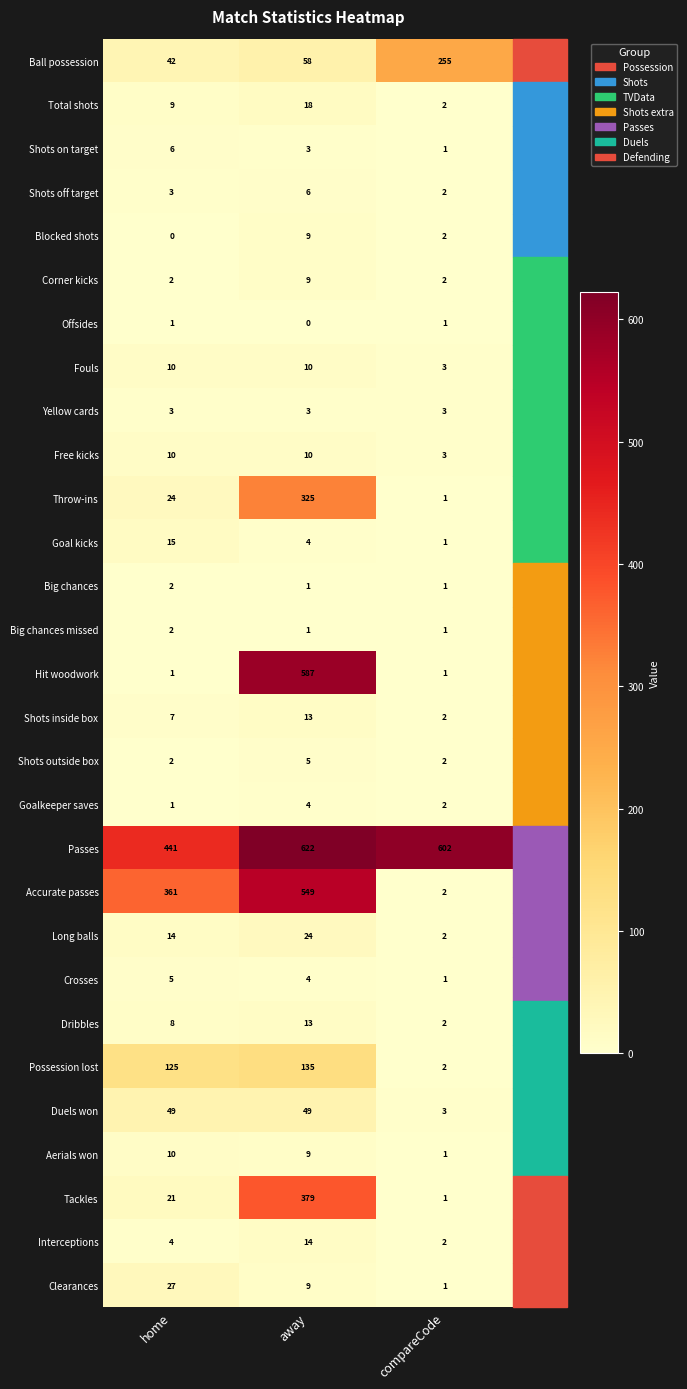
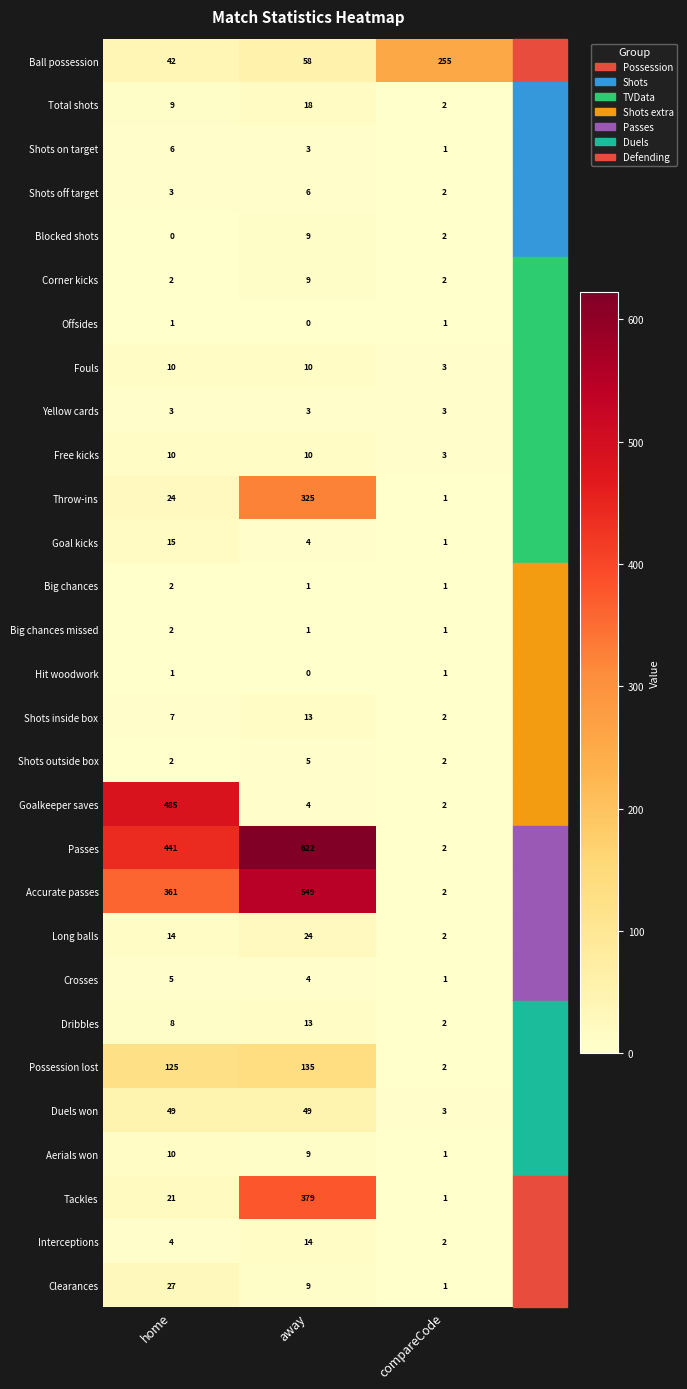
  {
    "Ball possession": {
      "home": 42,
      "away": 58,
      "compareCode": 255
    },
    "Total shots": {
      "home": 9,
      "away": 18,
      "compareCode": 2
    },
    "Shots on target": {
      "home": 6,
      "away": 3,
      "compareCode": 1
    },
    "Shots off target": {
      "home": 3,
      "away": 6,
      "compareCode": 2
    },
    "Blocked shots": {
      "home": 0,
      "away": 9,
      "compareCode": 2
    },
    "Corner kicks": {
      "home": 2,
      "away": 9,
      "compareCode": 2
    },
    "Offsides": {
      "home": 1,
      "away": 0,
      "compareCode": 1
    },
    "Fouls": {
      "home": 10,
      "away": 10,
      "compareCode": 3
    },
    "Yellow cards": {
      "home": 3,
      "away": 3,
      "compareCode": 3
    },
    "Free kicks": {
      "home": 10,
      "away": 10,
      "compareCode": 3
    },
    "Throw-ins": {
      "home": 24,
      "away": 325,
      "compareCode": 1
    },
    "Goal kicks": {
      "home": 15,
      "away": 4,
      "compareCode": 1
    },
    "Big chances": {
      "home": 2,
      "away": 1,
      "compareCode": 1
    },
    "Big chances missed": {
      "home": 2,
      "away": 1,
      "compareCode": 1
    },
    "Hit woodwork": {
      "home": 1,
-     "away": 587,
+     "away": 0,
      "compareCode": 1
    },
    "Shots inside box": {
      "home": 7,
      "away": 13,
      "compareCode": 2
    },
    "Shots outside box": {
      "home": 2,
      "away": 5,
      "compareCode": 2
    },
    "Goalkeeper saves": {
-     "home": 1,
+     "home": 485,
      "away": 4,
      "compareCode": 2
    },
    "Passes": {
      "home": 441,
      "away": 622,
-     "compareCode": 602
+     "compareCode": 2
    },
    "Accurate passes": {
      "home": 361,
      "away": 549,
      "compareCode": 2
    },
    "Long balls": {
      "home": 14,
      "away": 24,
      "compareCode": 2
    },
    "Crosses": {
      "home": 5,
      "away": 4,
      "compareCode": 1
    },
    "Dribbles": {
      "home": 8,
      "away": 13,
      "compareCode": 2
    },
    "Possession lost": {
      "home": 125,
      "away": 135,
      "compareCode": 2
    },
    "Duels won": {
      "home": 49,
      "away": 49,
      "compareCode": 3
    },
    "Aerials won": {
      "home": 10,
      "away": 9,
      "compareCode": 1
    },
    "Tackles": {
      "home": 21,
      "away": 379,
      "compareCode": 1
    },
    "Interceptions": {
      "home": 4,
      "away": 14,
      "compareCode": 2
    },
    "Clearances": {
      "home": 27,
      "away": 9,
      "compareCode": 1
    }
  }
